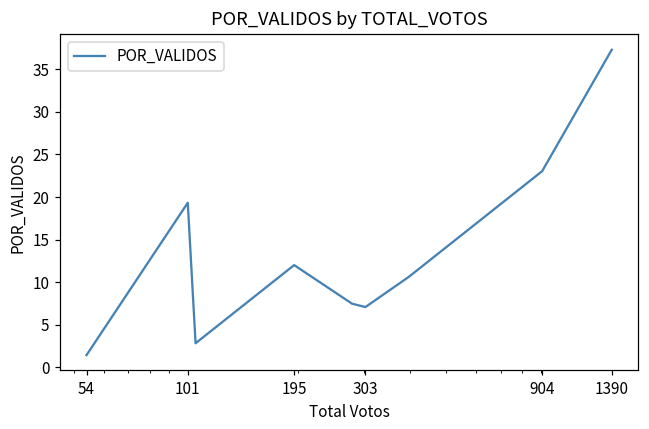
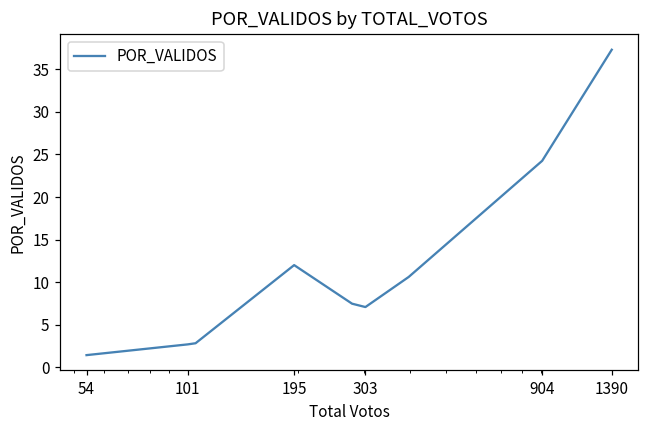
  {
    "54": 1,
-   "101": 19,
+   "101": 3,
    "195": 12,
    "303": 7,
-   "904": 23,
+   "904": 24,
    "1390": 37
  }
